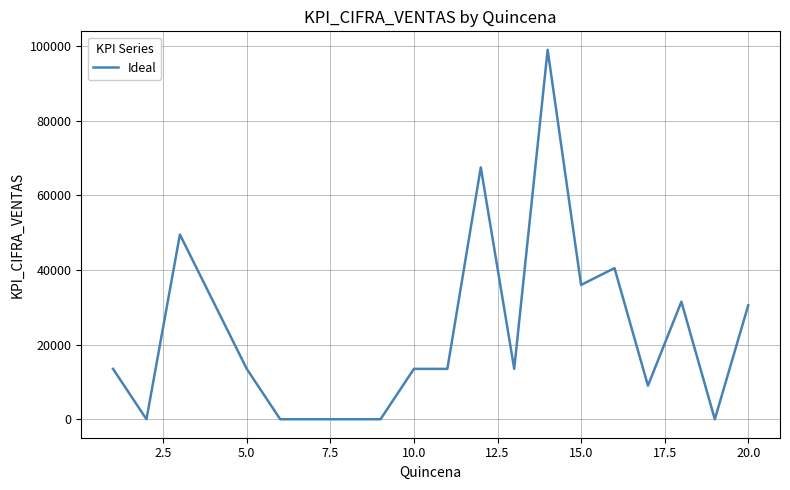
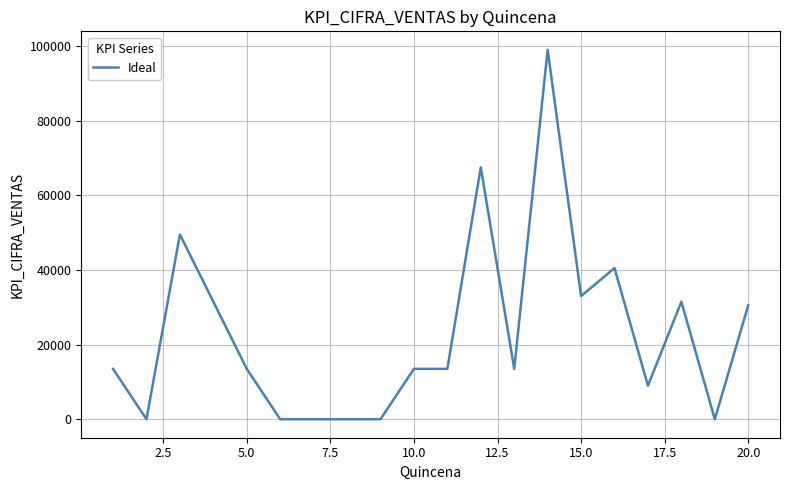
  {
    "5.0": 14000,
    "10.0": 14000,
-   "15.0": 36000,
+   "15.0": 33000,
    "20.0": 31000
  }
